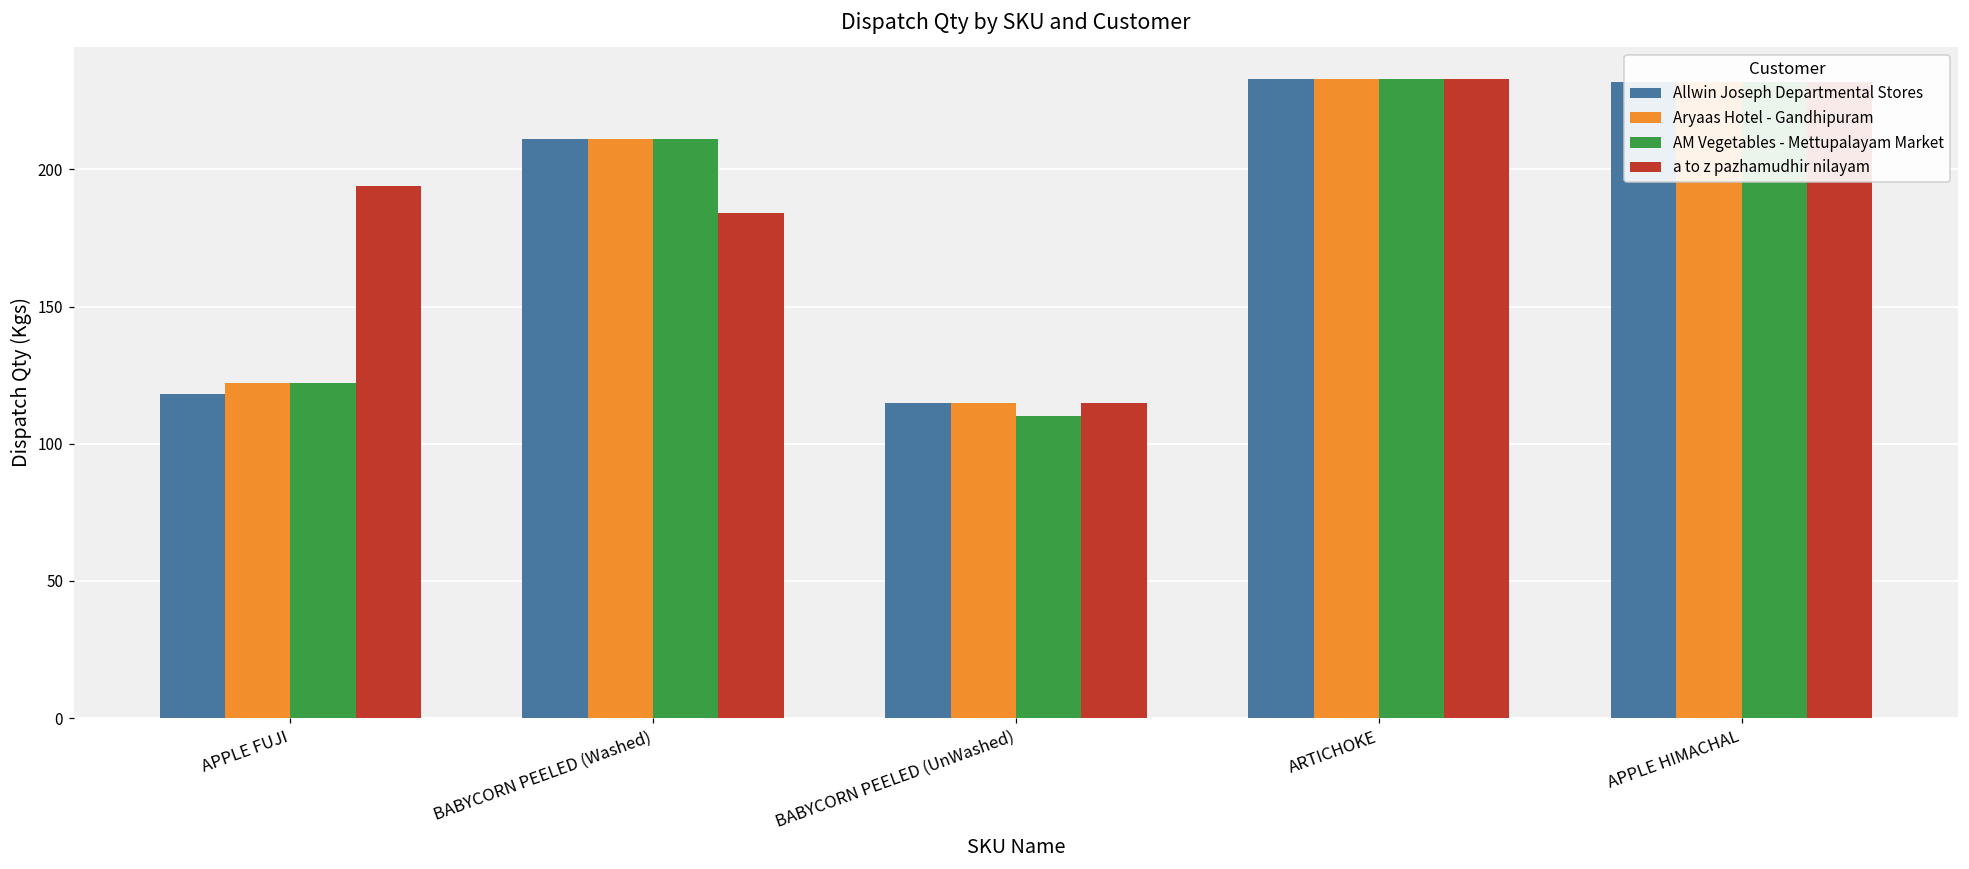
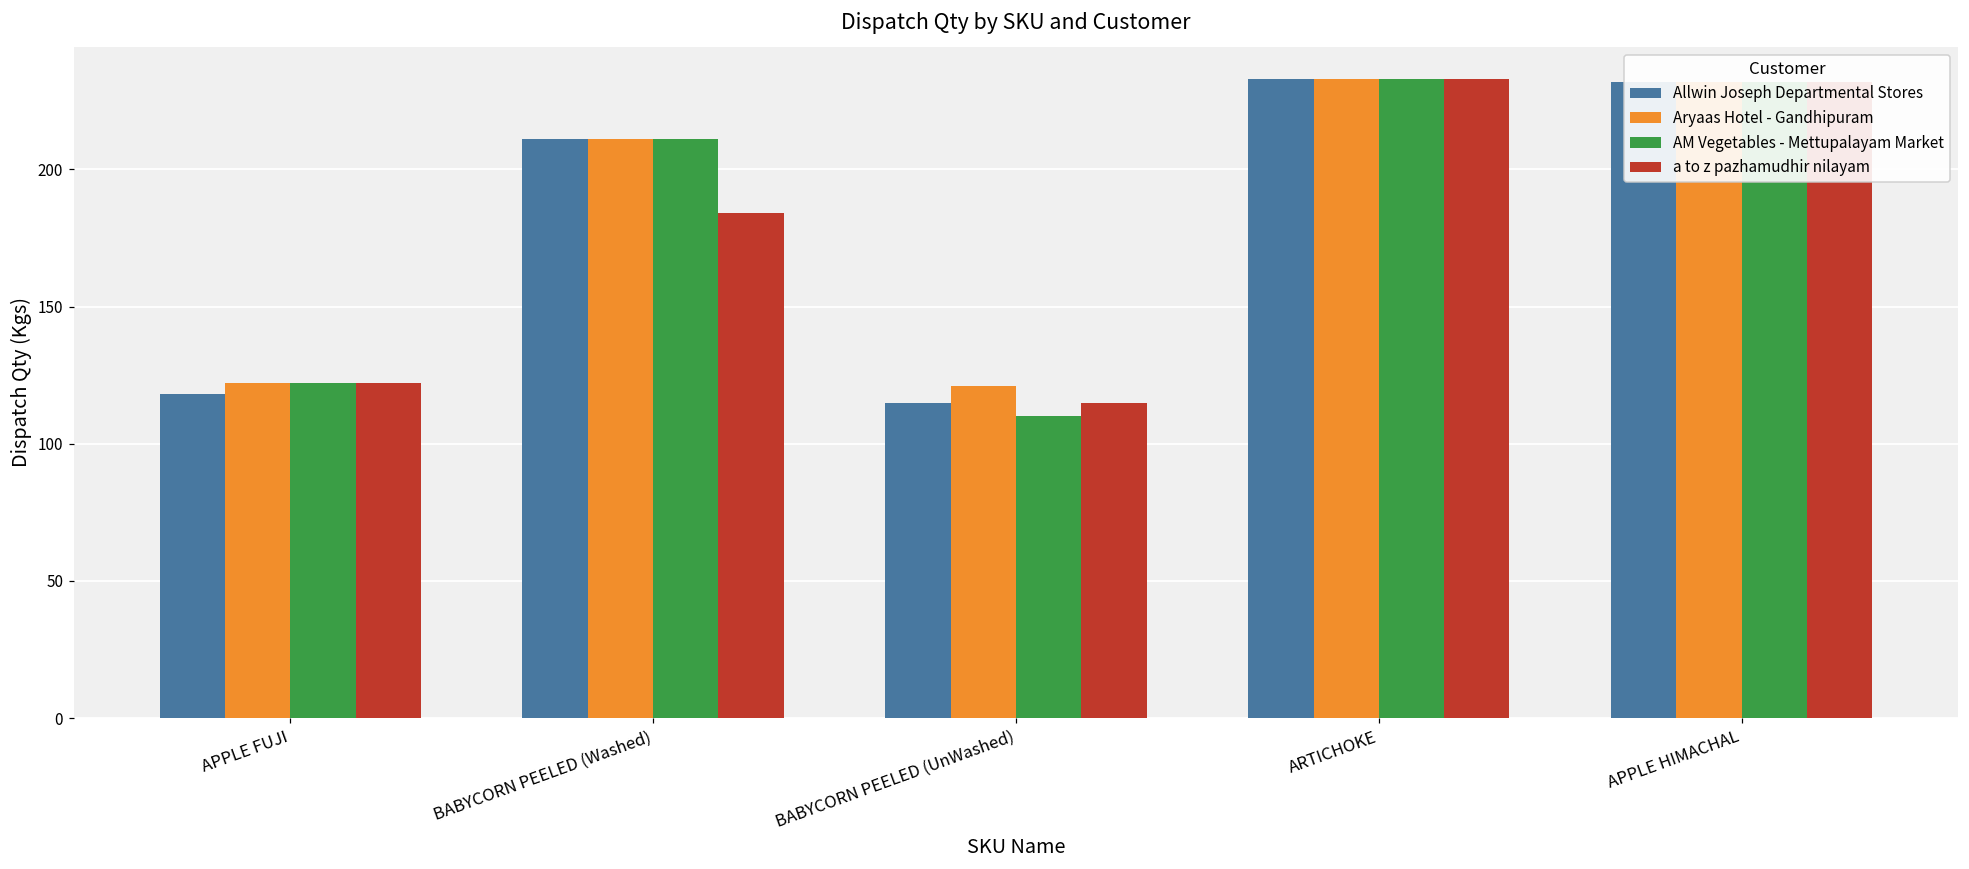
  {
    "Allwin Joseph Departmental Stores": {
      "APPLE FUJI": 118,
      "BABYCORN PEELED (Washed)": 211,
      "BABYCORN PEELED (UnWashed)": 115,
      "ARTICHOKE": 233
    },
    "Aryaas Hotel - Gandhipuram": {
      "APPLE FUJI": 122,
      "BABYCORN PEELED (Washed)": 211,
-     "BABYCORN PEELED (UnWashed)": 115,
+     "BABYCORN PEELED (UnWashed)": 121,
      "ARTICHOKE": 233
    },
    "AM Vegetables - Mettupalayam Market": {
      "APPLE FUJI": 122,
      "BABYCORN PEELED (Washed)": 211,
      "BABYCORN PEELED (UnWashed)": 110,
      "ARTICHOKE": 233
    },
    "a to z pazhamudhir nilayam": {
-     "APPLE FUJI": 194,
+     "APPLE FUJI": 122,
      "BABYCORN PEELED (Washed)": 184,
      "BABYCORN PEELED (UnWashed)": 115,
      "ARTICHOKE": 233
    }
  }
